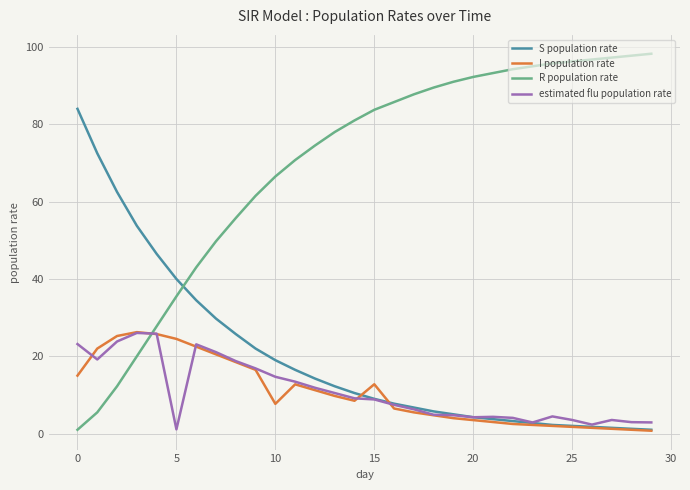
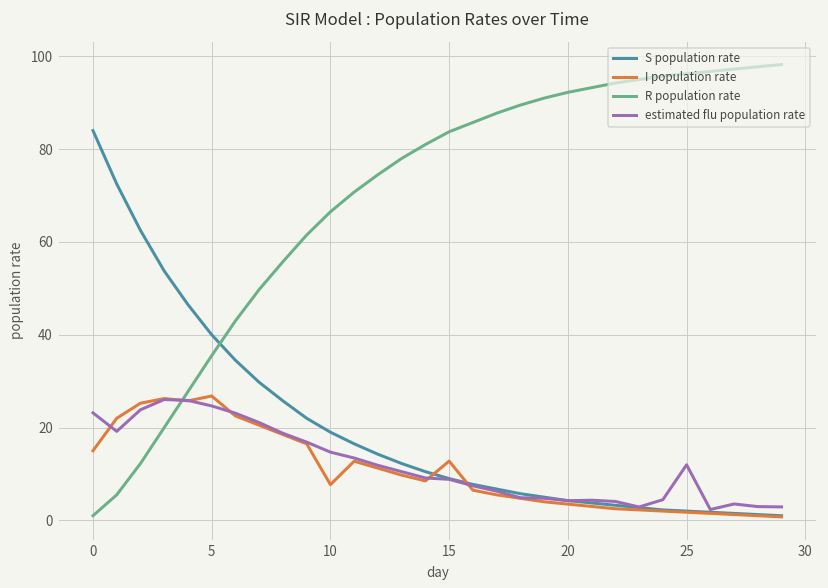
  {
    "I population rate": {
      "0": 15,
-     "5": 25,
+     "5": 27,
      "10": 8,
      "15": 13,
      "20": 4
    },
    "estimated flu population rate": {
      "0": 23,
-     "5": 1,
+     "5": 25,
      "10": 15,
-     "25": 4
+     "25": 12
    }
  }
